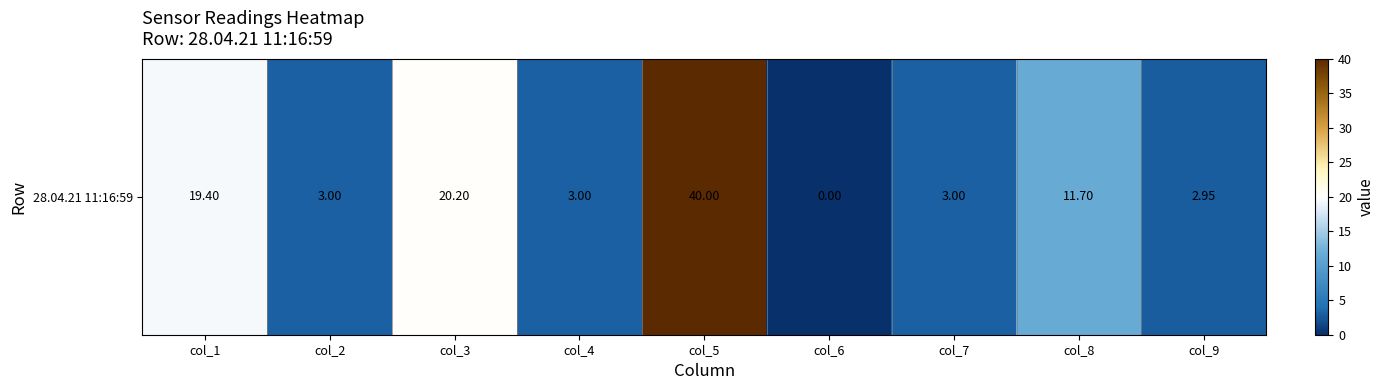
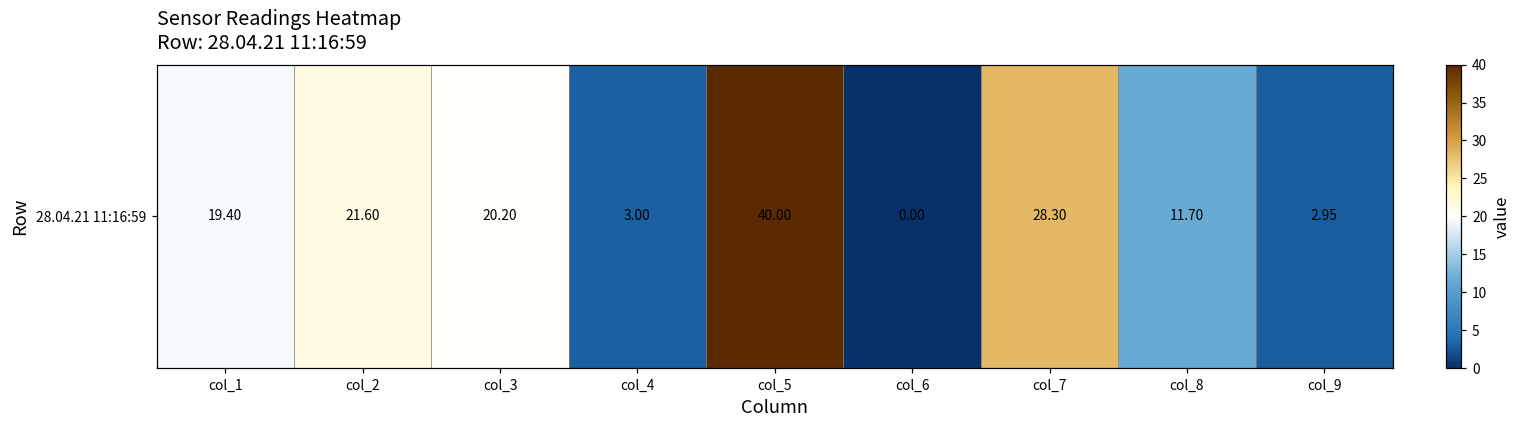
  {
    "28.04.21 11:16:59": {
      "col_1": 19.40,
-     "col_2": 3.00,
+     "col_2": 21.60,
      "col_3": 20.20,
      "col_4": 3.00,
      "col_5": 40.00,
      "col_6": 0.00,
-     "col_7": 3.00,
+     "col_7": 28.30,
      "col_8": 11.70,
      "col_9": 2.95
    }
  }
